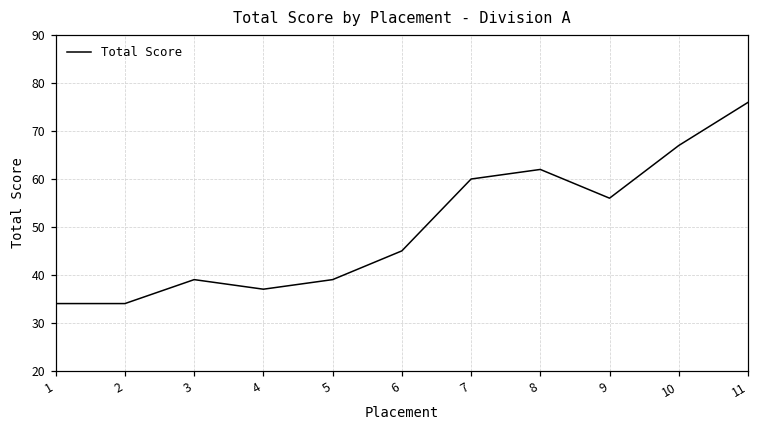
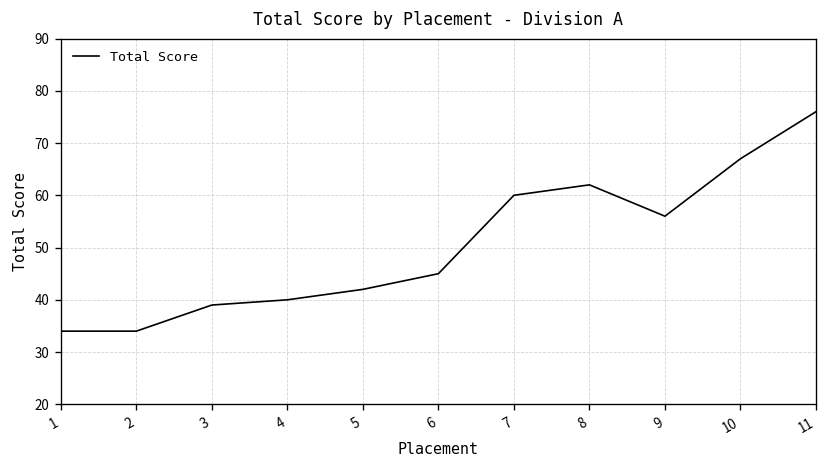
  {
    "1": 34,
    "2": 34,
    "3": 39,
-   "4": 37,
-   "5": 39,
+   "4": 40,
+   "5": 42,
    "6": 45,
    "7": 60,
    "8": 62,
    "9": 56,
    "10": 67,
    "11": 76
  }
